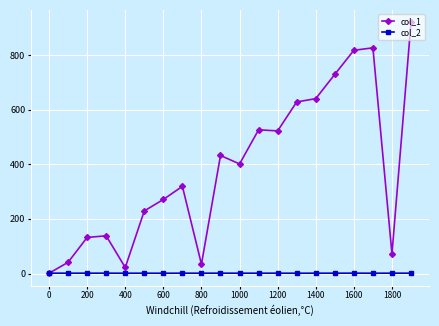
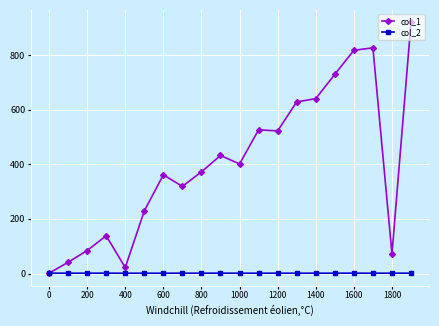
  {
    "col_1": {
-     "200": 130,
+     "200": 80,
      "400": 20,
-     "600": 270,
-     "800": 30,
+     "600": 360,
+     "800": 370,
      "1000": 400,
      "1200": 520,
      "1400": 640,
      "1600": 820,
      "1800": 70
    },
    "col_2": {
      "200": 0,
      "400": 0,
      "600": 0,
      "800": 0,
      "1000": 0,
      "1200": 0,
      "1400": 0,
      "1600": 0,
      "1800": 0
    }
  }
